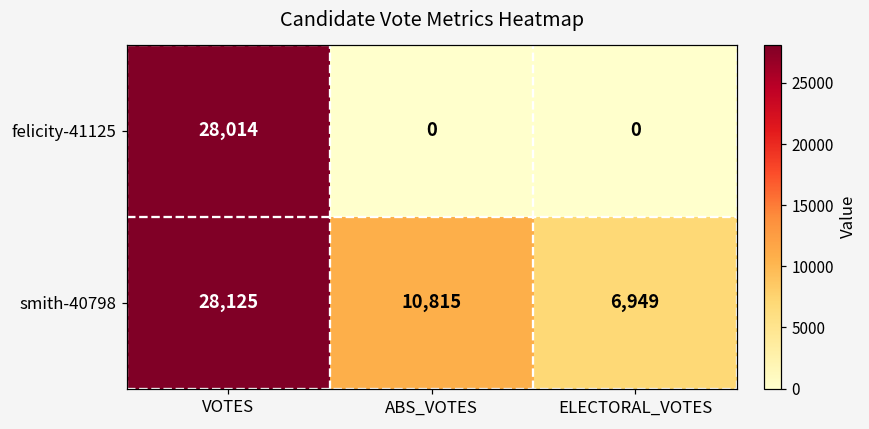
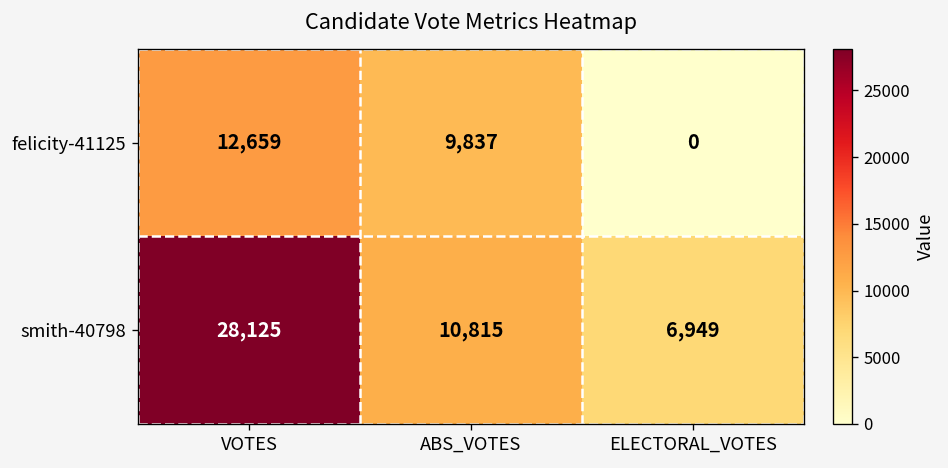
  {
    "felicity-41125": {
-     "VOTES": "28,014",
-     "ABS_VOTES": "0",
+     "VOTES": "12,659",
+     "ABS_VOTES": "9,837",
      "ELECTORAL_VOTES": "0"
    },
    "smith-40798": {
      "VOTES": "28,125",
      "ABS_VOTES": "10,815",
      "ELECTORAL_VOTES": "6,949"
    }
  }
